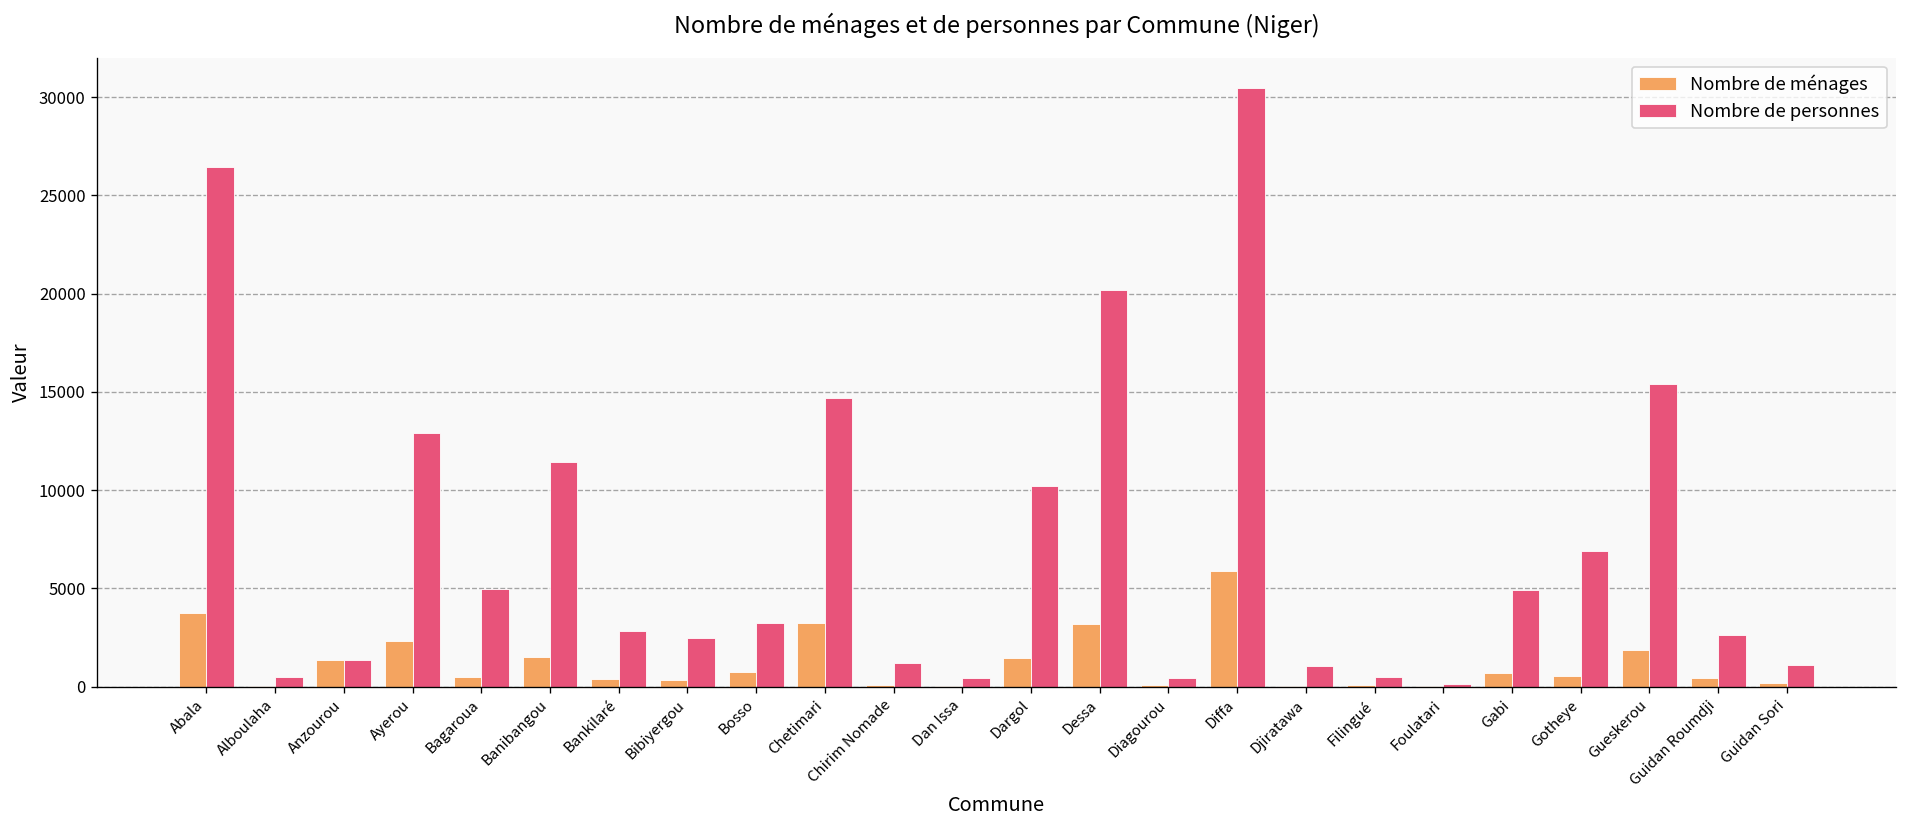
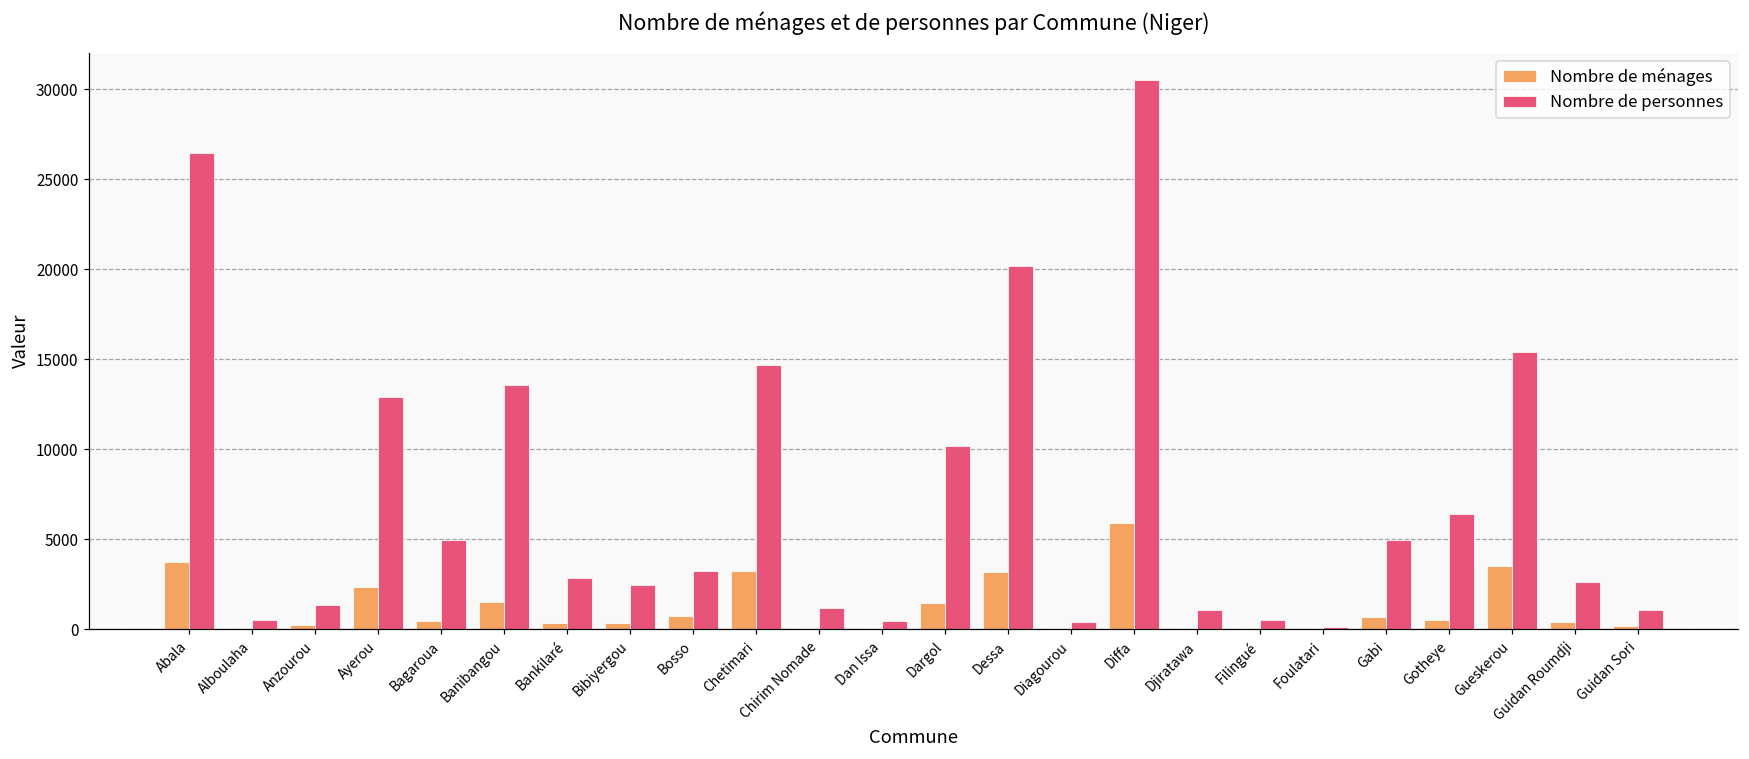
  {
    "Nombre de ménages": {
      "Abala": 3700,
-     "Anzourou": 1400,
+     "Anzourou": 300,
      "Ayerou": 2300,
      "Bagaroua": 500,
      "Banibangou": 1500,
      "Bankilaré": 400,
      "Bibiyergou": 400,
      "Bosso": 700,
      "Chetimari": 3300,
      "Dargol": 1500,
      "Dessa": 3200,
      "Diffa": 5900,
      "Gabi": 700,
      "Gotheye": 500,
-     "Gueskerou": 1900,
+     "Gueskerou": 3500,
      "Guidan Roumdji": 400,
      "Guidan Sori": 200
    },
    "Nombre de personnes": {
      "Abala": 26400,
      "Alboulaha": 500,
      "Anzourou": 1400,
      "Ayerou": 12900,
      "Bagaroua": 5000,
-     "Banibangou": 11400,
+     "Banibangou": 13500,
      "Bankilaré": 2900,
      "Bibiyergou": 2500,
      "Bosso": 3300,
      "Chetimari": 14700,
      "Chirim Nomade": 1200,
      "Dan Issa": 400,
      "Dargol": 10200,
      "Dessa": 20200,
      "Diagourou": 400,
      "Diffa": 30500,
      "Djiratawa": 1100,
      "Filingué": 500,
      "Gabi": 4900,
-     "Gotheye": 6900,
+     "Gotheye": 6400,
      "Gueskerou": 15400,
      "Guidan Roumdji": 2600,
      "Guidan Sori": 1100
    }
  }
